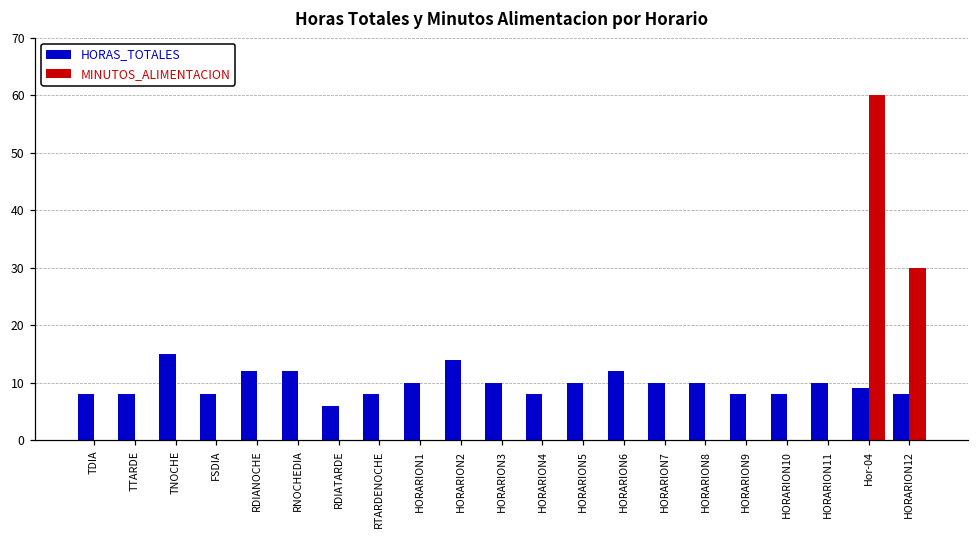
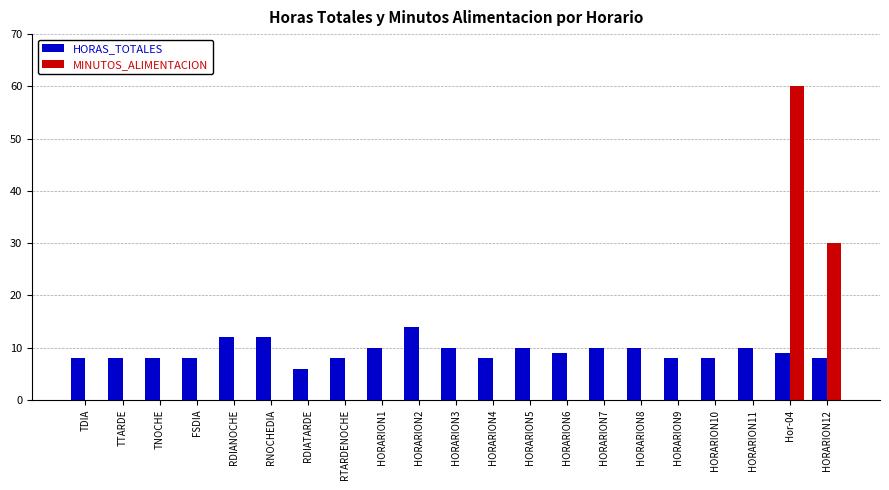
  {
    "HORAS_TOTALES": {
      "TDIA": 8,
      "TTARDE": 8,
-     "TNOCHE": 15,
+     "TNOCHE": 8,
      "FSDIA": 8,
      "RDIANOCHE": 12,
      "RNOCHEDIA": 12,
      "RDIATARDE": 6,
      "RTARDENOCHE": 8,
      "HORARION1": 10,
      "HORARION2": 14,
      "HORARION3": 10,
      "HORARION4": 8,
      "HORARION5": 10,
-     "HORARION6": 12,
+     "HORARION6": 9,
      "HORARION7": 10,
      "HORARION8": 10,
      "HORARION9": 8,
      "HORARION10": 8,
      "HORARION11": 10,
      "Hor-04": 9,
      "HORARION12": 8
    },
    "MINUTOS_ALIMENTACION": {
      "TDIA": 0,
      "TTARDE": 0,
      "TNOCHE": 0,
      "FSDIA": 0,
      "RDIANOCHE": 0,
      "RNOCHEDIA": 0,
      "RDIATARDE": 0,
      "RTARDENOCHE": 0,
      "HORARION1": 0,
      "HORARION2": 0,
      "HORARION3": 0,
      "HORARION4": 0,
      "HORARION5": 0,
      "HORARION6": 0,
      "HORARION7": 0,
      "HORARION8": 0,
      "HORARION9": 0,
      "HORARION10": 0,
      "HORARION11": 0,
      "Hor-04": 60,
      "HORARION12": 30
    }
  }
